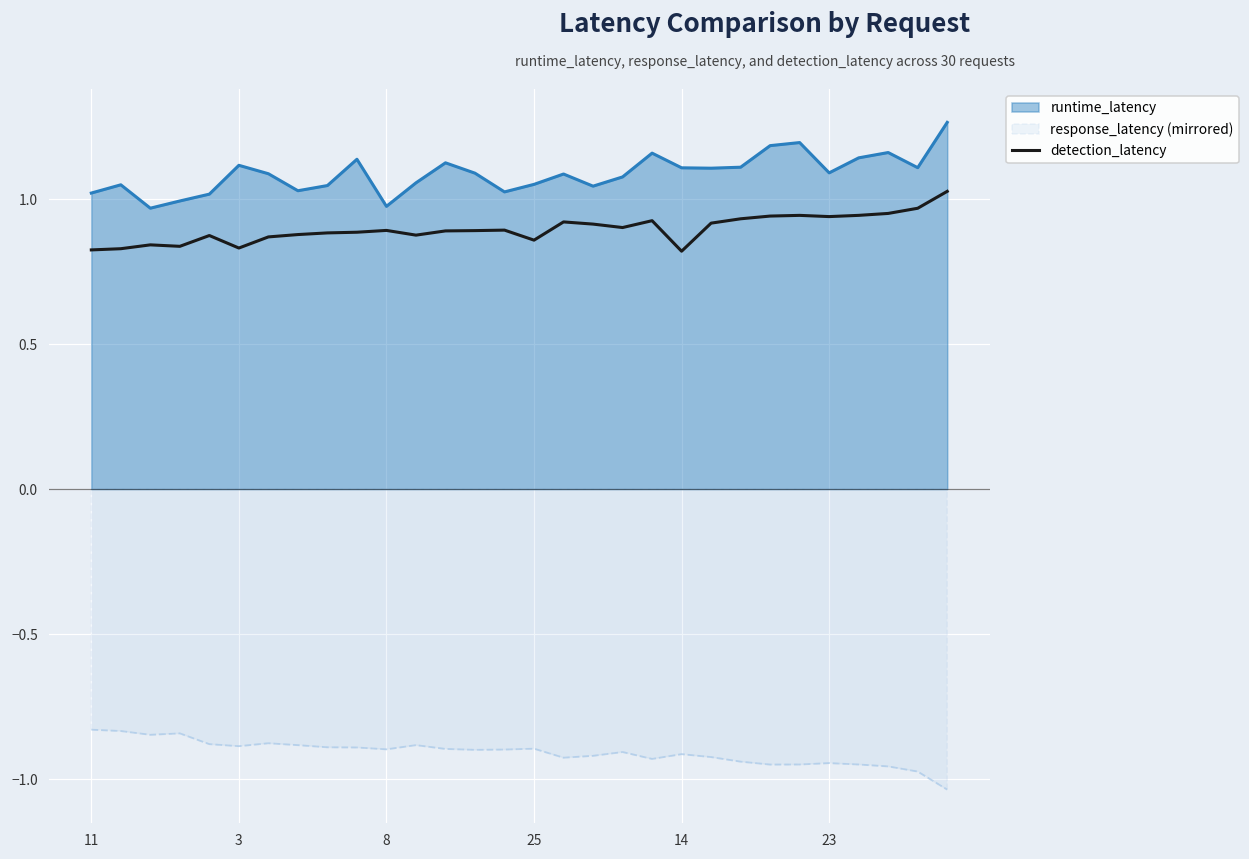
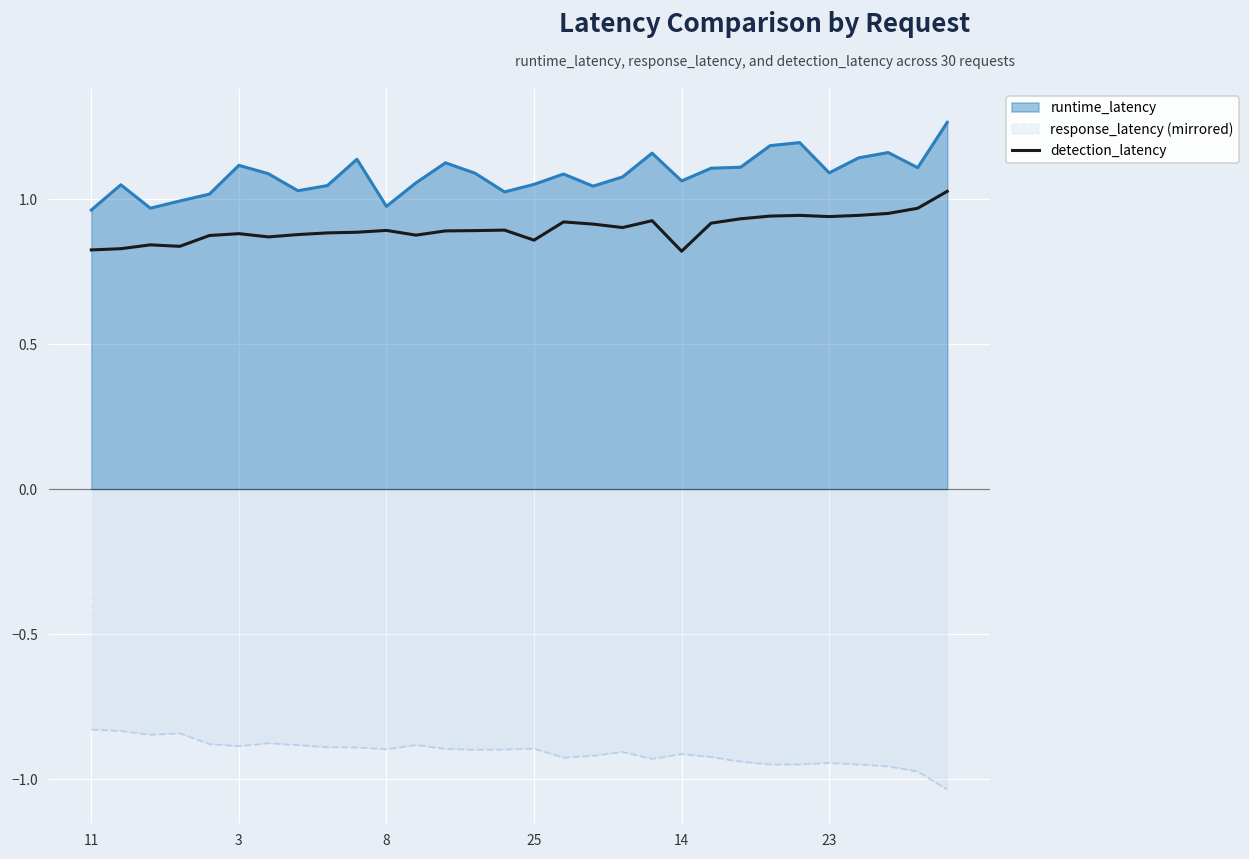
  {
    "runtime_latency": {
-     "11": 1.02,
+     "11": 0.96,
      "3": 1.12,
      "8": 0.97,
      "25": 1.05,
-     "14": 1.11,
+     "14": 1.06,
      "23": 1.09
    },
    "detection_latency": {
      "11": 0.82,
-     "3": 0.83,
+     "3": 0.88,
      "8": 0.89,
      "25": 0.86,
      "14": 0.82,
      "23": 0.94
    }
  }
